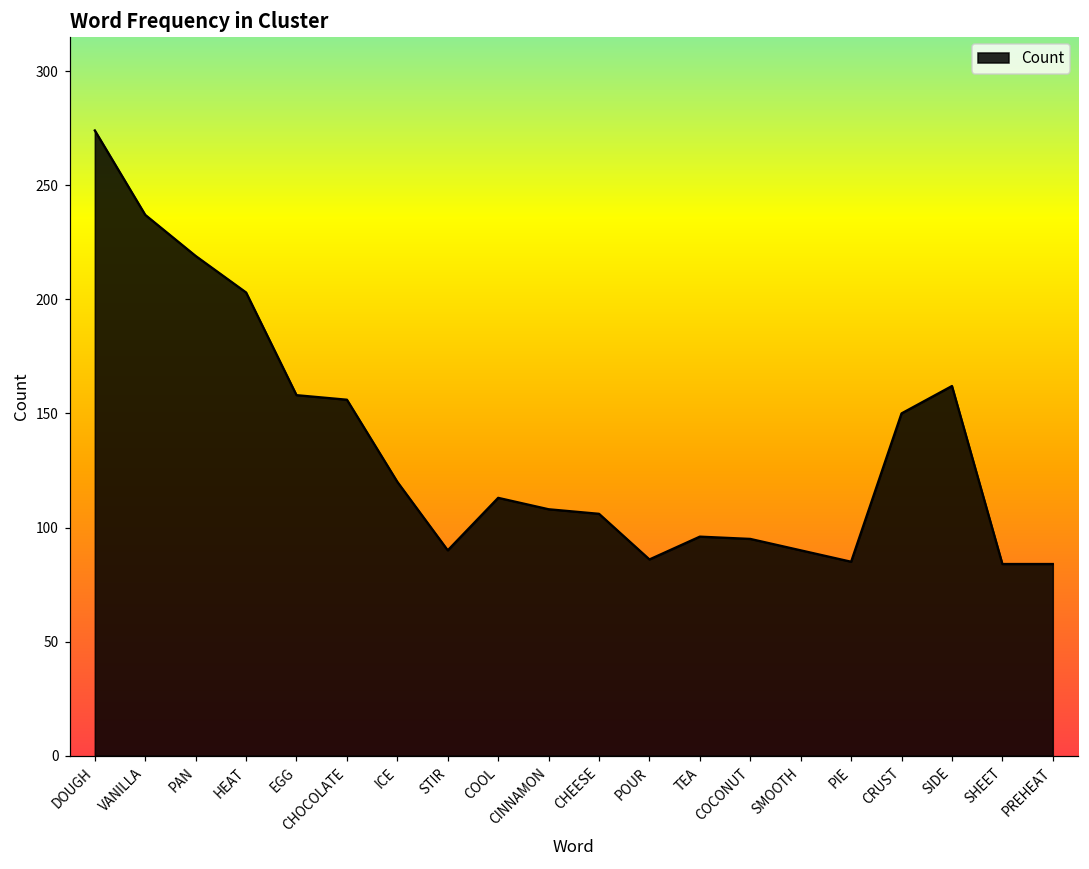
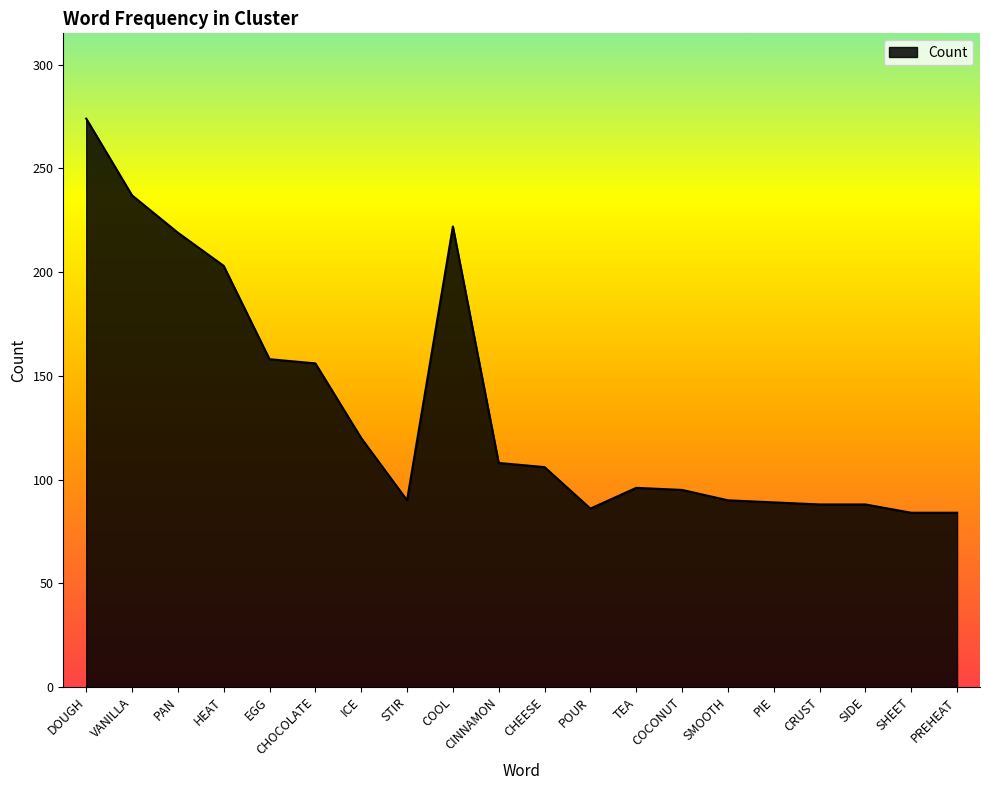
  {
    "DOUGH": 274,
    "VANILLA": 237,
    "PAN": 219,
    "HEAT": 203,
    "EGG": 158,
    "CHOCOLATE": 156,
    "ICE": 120,
    "STIR": 90,
-   "COOL": 113,
+   "COOL": 222,
    "CINNAMON": 108,
    "CHEESE": 106,
    "POUR": 86,
    "TEA": 96,
    "COCONUT": 95,
    "SMOOTH": 90,
-   "PIE": 85,
-   "CRUST": 150,
-   "SIDE": 162,
+   "PIE": 89,
+   "CRUST": 88,
+   "SIDE": 88,
    "SHEET": 84,
    "PREHEAT": 84
  }
